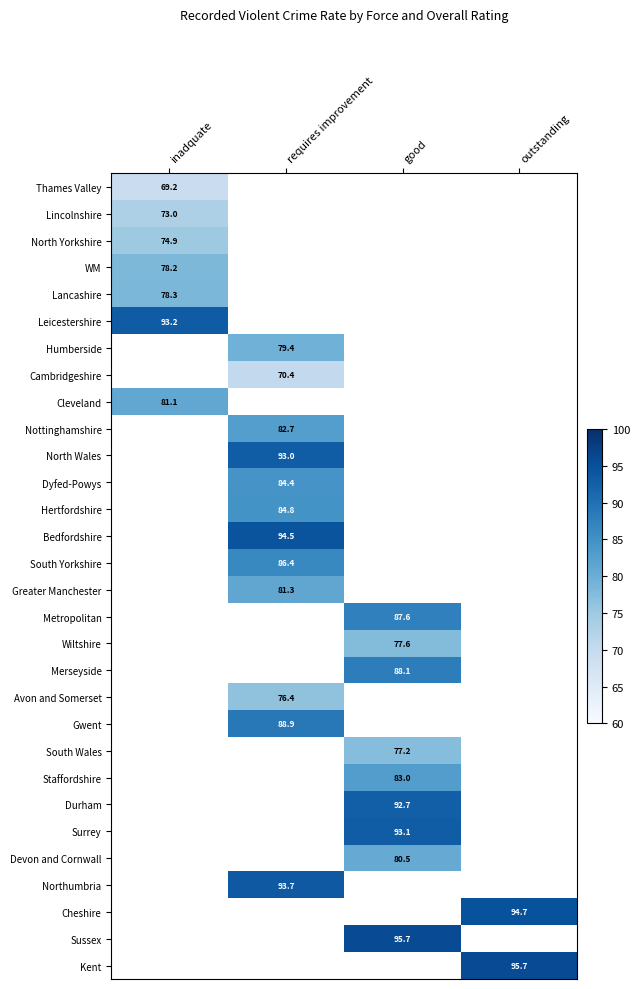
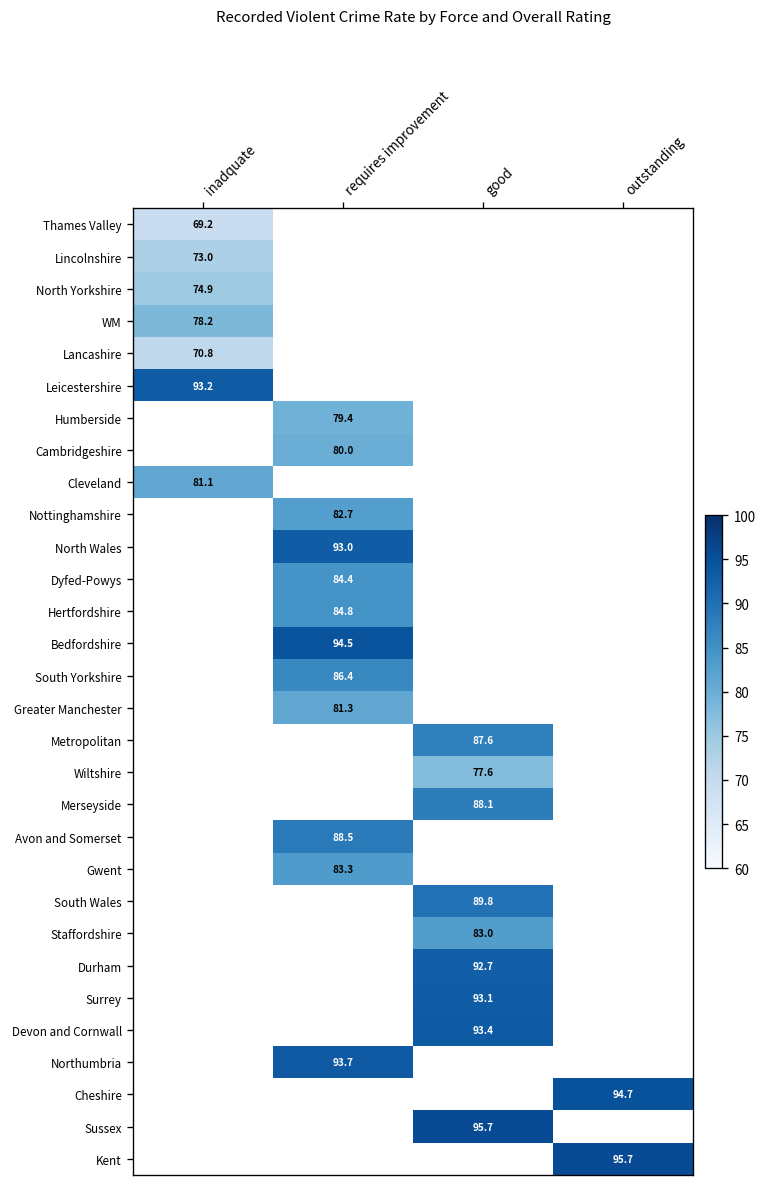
  {
    "Thames Valley": {
      "inadquate": 69.2
    },
    "Lincolnshire": {
      "inadquate": 73.0
    },
    "North Yorkshire": {
      "inadquate": 74.9
    },
    "WM": {
      "inadquate": 78.2
    },
    "Lancashire": {
-     "inadquate": 78.3
+     "inadquate": 70.8
    },
    "Leicestershire": {
      "inadquate": 93.2
    },
    "Humberside": {
      "requires improvement": 79.4
    },
    "Cambridgeshire": {
-     "requires improvement": 70.4
+     "requires improvement": 80.0
    },
    "Cleveland": {
      "inadquate": 81.1
    },
    "Nottinghamshire": {
      "requires improvement": 82.7
    },
    "North Wales": {
      "requires improvement": 93.0
    },
    "Dyfed-Powys": {
      "requires improvement": 84.4
    },
    "Hertfordshire": {
      "requires improvement": 84.8
    },
    "Bedfordshire": {
      "requires improvement": 94.5
    },
    "South Yorkshire": {
      "requires improvement": 86.4
    },
    "Greater Manchester": {
      "requires improvement": 81.3
    },
    "Metropolitan": {
      "good": 87.6
    },
    "Wiltshire": {
      "good": 77.6
    },
    "Merseyside": {
      "good": 88.1
    },
    "Avon and Somerset": {
-     "requires improvement": 76.4
+     "requires improvement": 88.5
    },
    "Gwent": {
-     "requires improvement": 88.9
+     "requires improvement": 83.3
    },
    "South Wales": {
-     "good": 77.2
+     "good": 89.8
    },
    "Staffordshire": {
      "good": 83.0
    },
    "Durham": {
      "good": 92.7
    },
    "Surrey": {
      "good": 93.1
    },
    "Devon and Cornwall": {
-     "good": 80.5
+     "good": 93.4
    },
    "Northumbria": {
      "requires improvement": 93.7
    },
    "Cheshire": {
      "outstanding": 94.7
    },
    "Sussex": {
      "good": 95.7
    },
    "Kent": {
      "outstanding": 95.7
    }
  }
